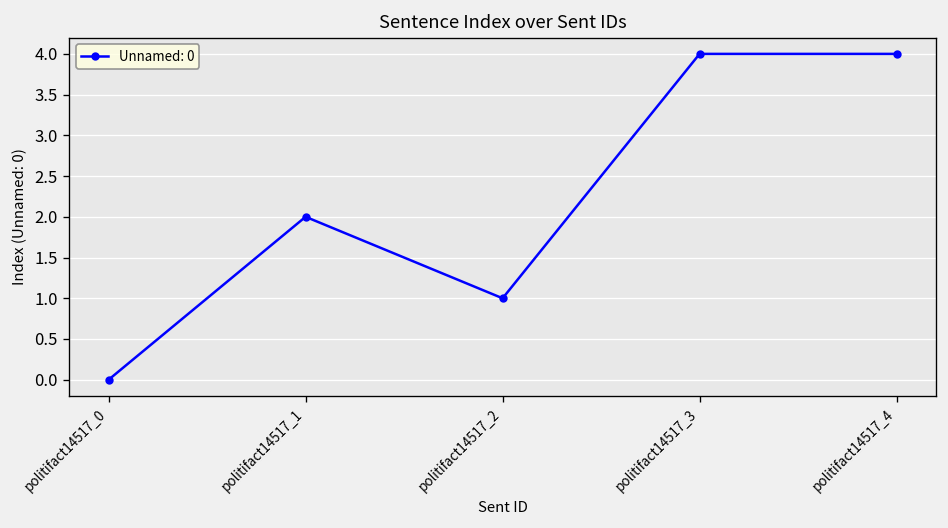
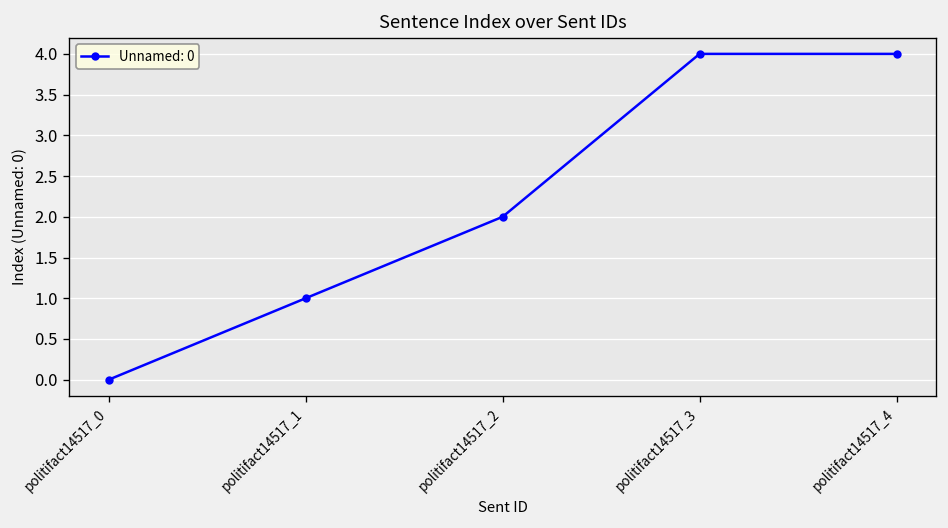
  {
    "politifact14517_0": 0,
-   "politifact14517_1": 2,
-   "politifact14517_2": 1,
+   "politifact14517_1": 1,
+   "politifact14517_2": 2,
    "politifact14517_3": 4,
    "politifact14517_4": 4
  }
